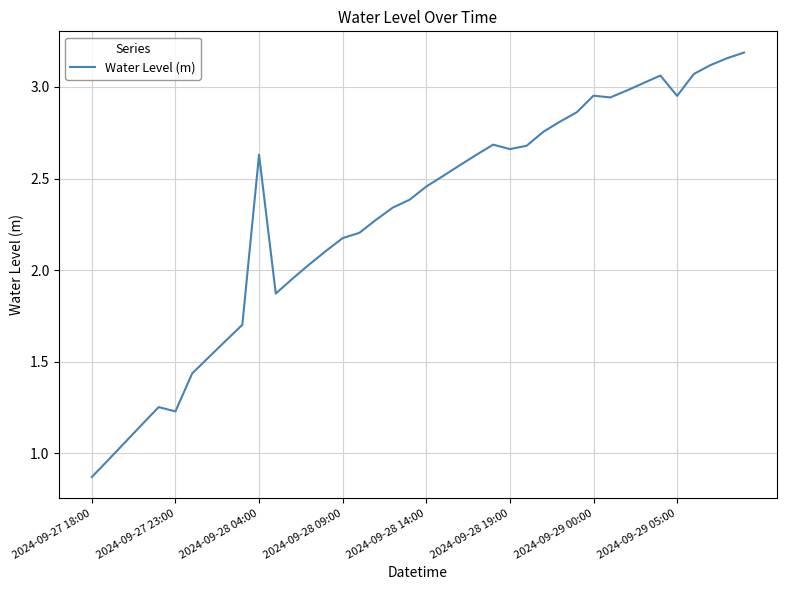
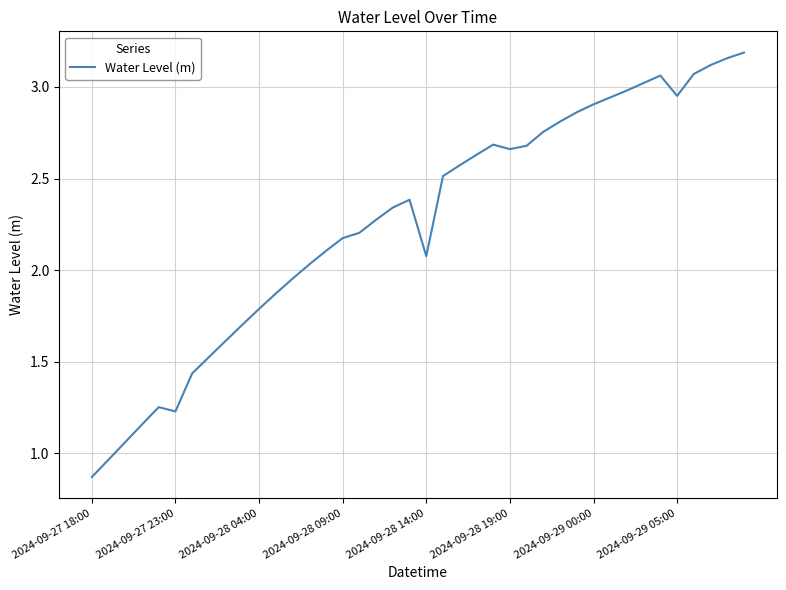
  {
    "2024-09-27 18:00": 0.87,
    "2024-09-27 23:00": 1.23,
-   "2024-09-28 04:00": 2.63,
+   "2024-09-28 04:00": 1.79,
    "2024-09-28 09:00": 2.18,
-   "2024-09-28 14:00": 2.46,
+   "2024-09-28 14:00": 2.08,
    "2024-09-28 19:00": 2.66,
-   "2024-09-29 00:00": 2.95,
+   "2024-09-29 00:00": 2.91,
    "2024-09-29 05:00": 2.95
  }
